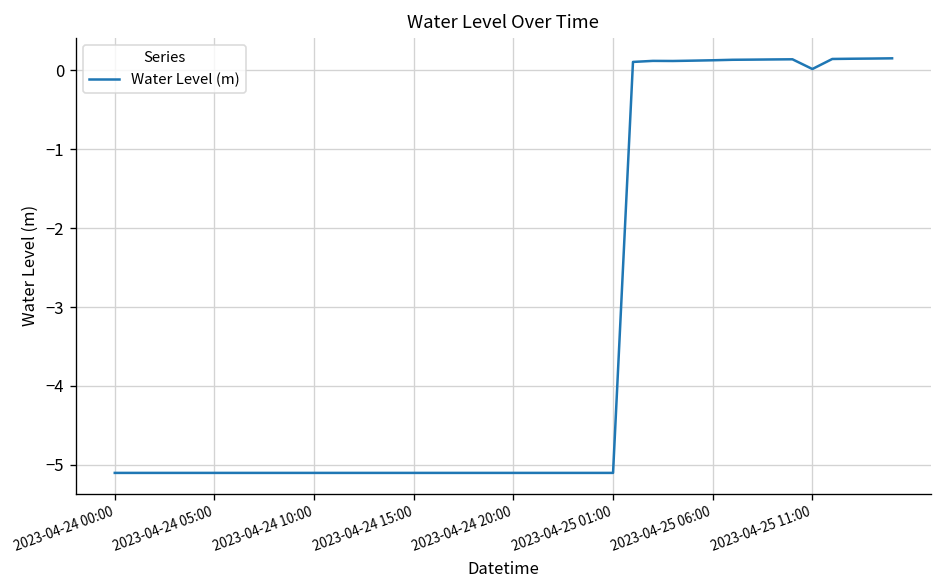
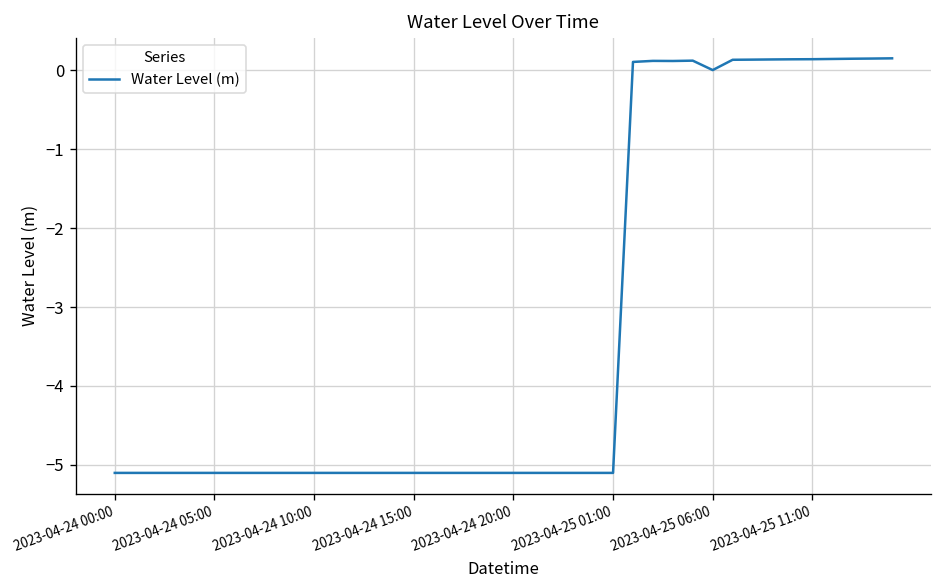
  {
    "2023-04-24 00:00": -5.1,
    "2023-04-24 05:00": -5.1,
    "2023-04-24 10:00": -5.1,
    "2023-04-24 15:00": -5.1,
    "2023-04-24 20:00": -5.1,
    "2023-04-25 01:00": -5.1,
-   "2023-04-25 06:00": 0.1,
-   "2023-04-25 11:00": 0.0
+   "2023-04-25 06:00": 0.0,
+   "2023-04-25 11:00": 0.1
  }
